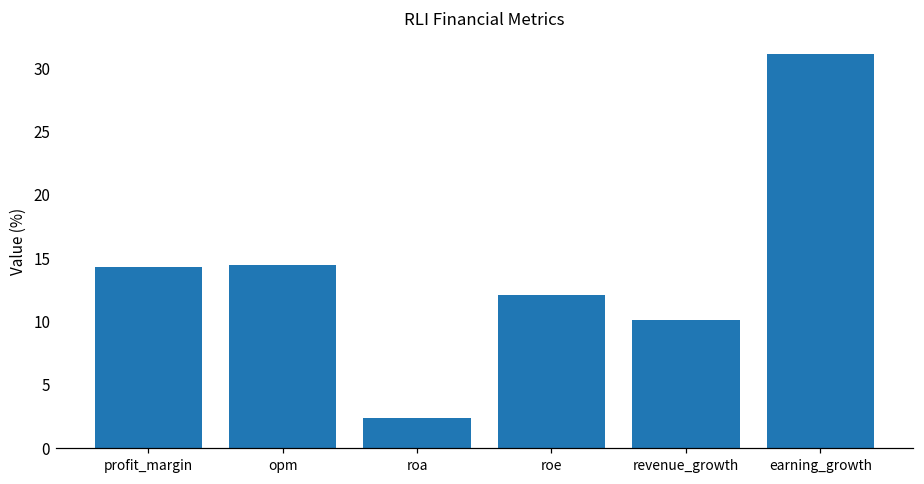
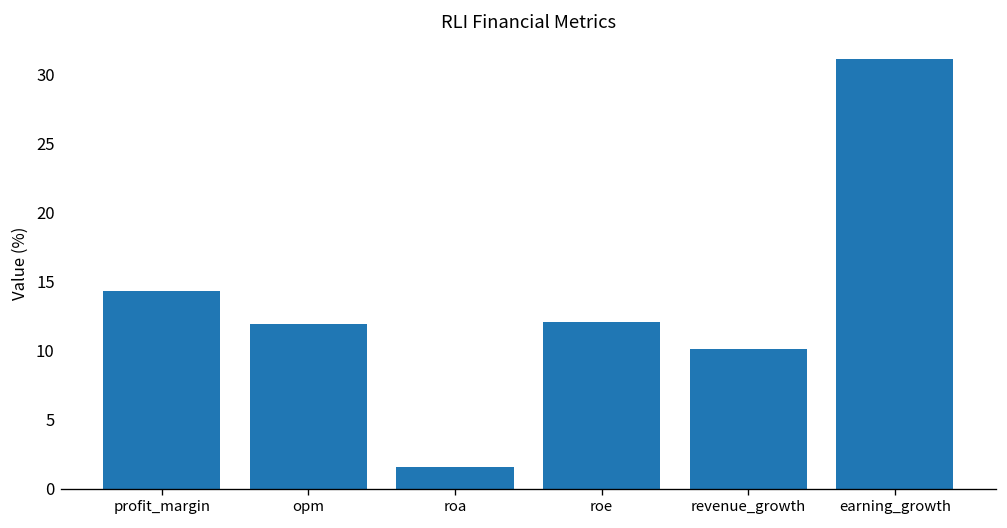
  {
    "profit_margin": 14.3,
-   "opm": 14.5,
-   "roa": 2.3,
+   "opm": 11.9,
+   "roa": 1.6,
    "roe": 12.1,
    "revenue_growth": 10.1,
    "earning_growth": 31.1
  }
